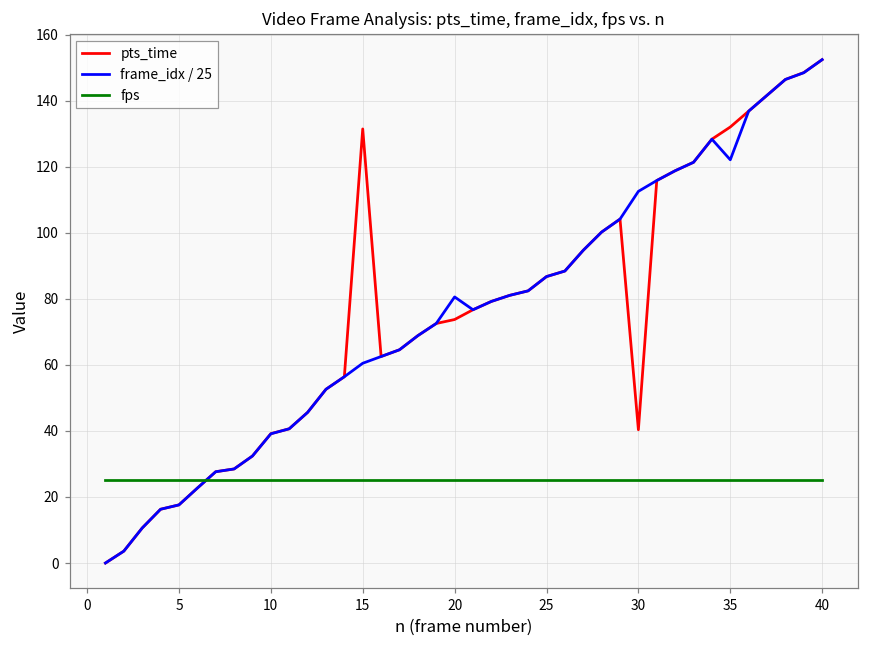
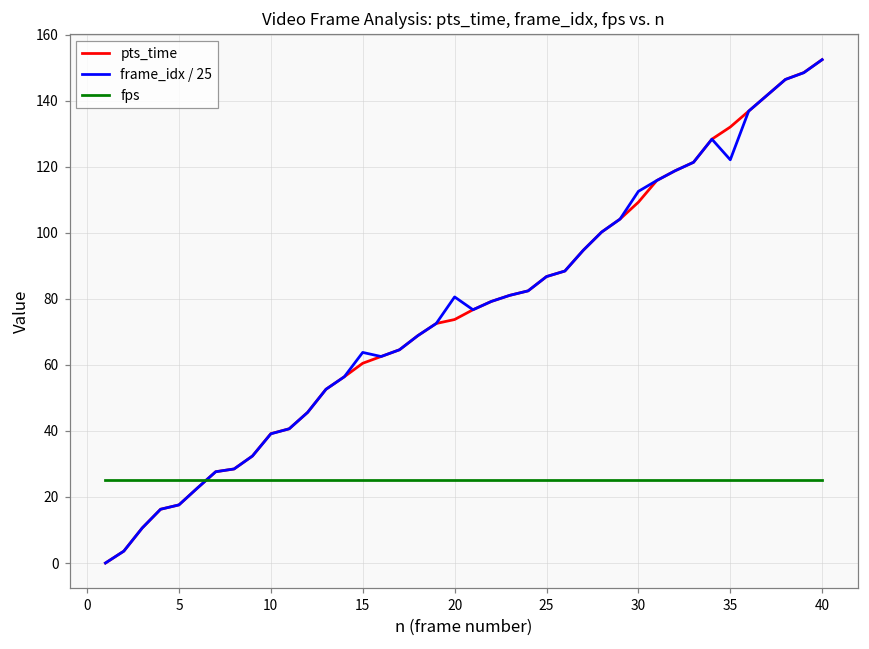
  {
    "pts_time": {
-     "15": 131,
+     "15": 60,
      "20": 74,
-     "30": 40,
+     "30": 109,
      "35": 132
    },
    "frame_idx / 25": {
-     "15": 60,
+     "15": 64,
      "20": 81,
      "30": 113,
      "35": 122
    },
    "fps": {
      "5": 25,
      "10": 25,
      "15": 25,
      "20": 25,
      "25": 25,
      "30": 25,
      "35": 25,
      "40": 25
    }
  }
